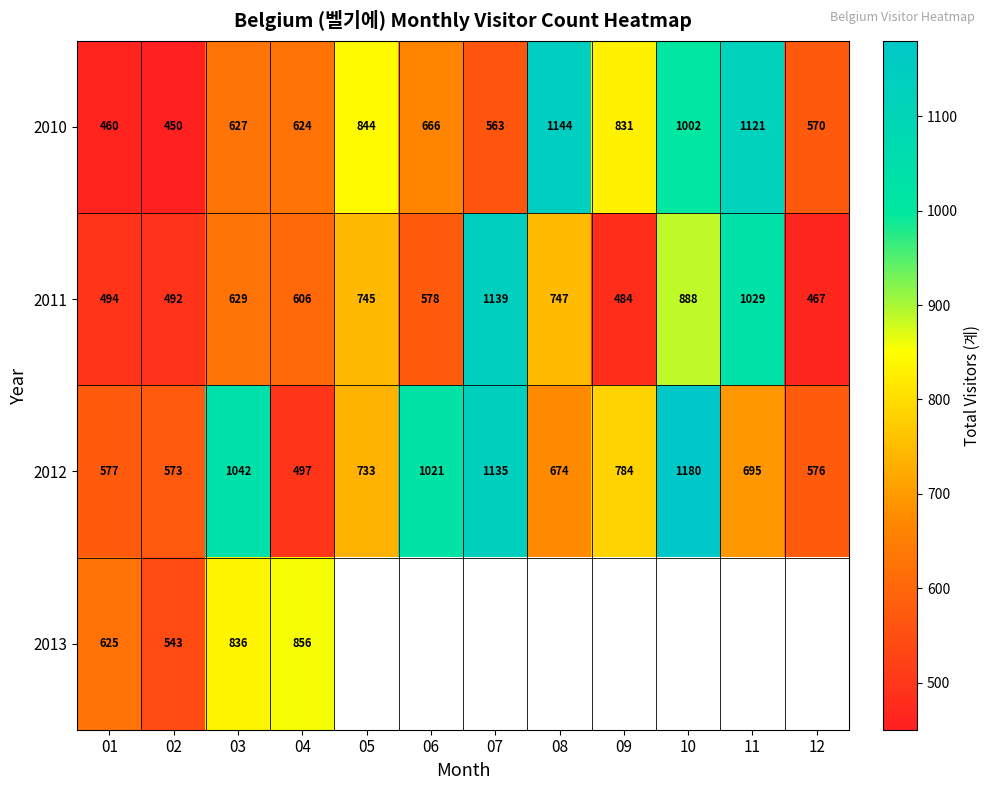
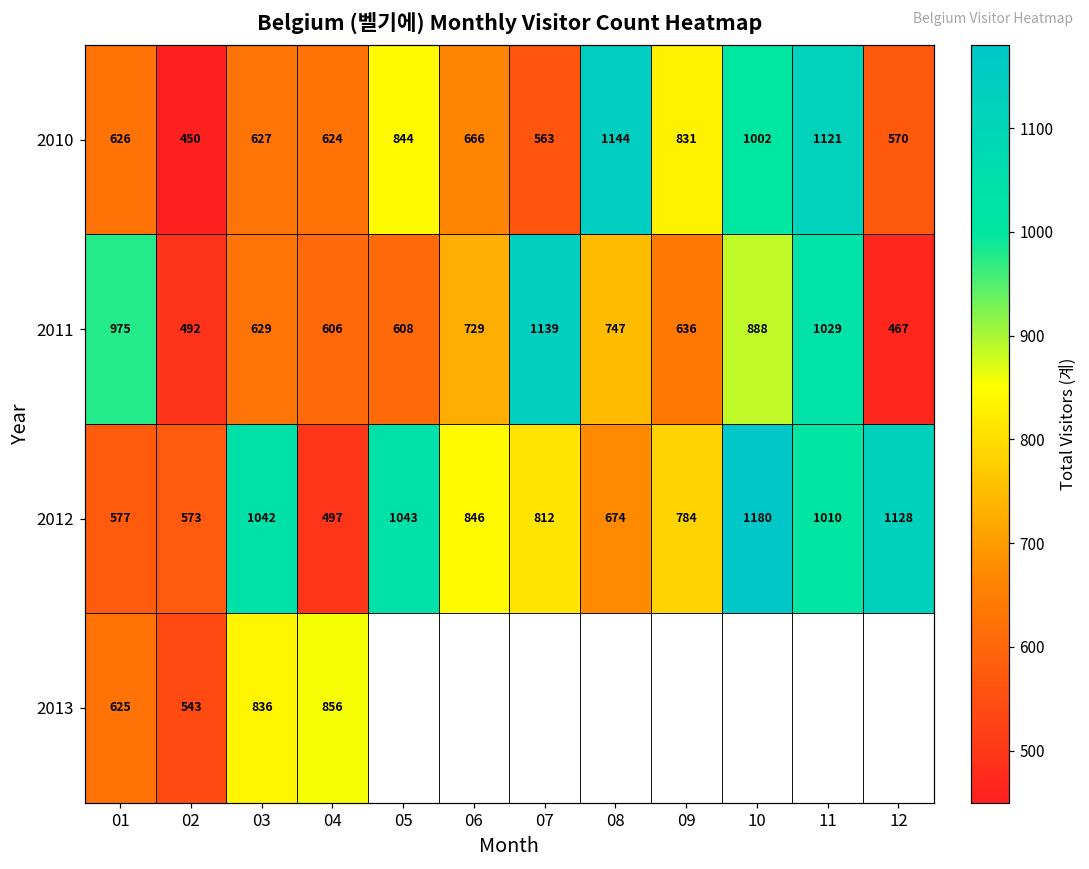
  {
    "2010": {
-     "01": 460,
+     "01": 626,
      "02": 450,
      "03": 627,
      "04": 624,
      "05": 844,
      "06": 666,
      "07": 563,
      "08": 1144,
      "09": 831,
      "10": 1002,
      "11": 1121,
      "12": 570
    },
    "2011": {
-     "01": 494,
+     "01": 975,
      "02": 492,
      "03": 629,
      "04": 606,
-     "05": 745,
-     "06": 578,
+     "05": 608,
+     "06": 729,
      "07": 1139,
      "08": 747,
-     "09": 484,
+     "09": 636,
      "10": 888,
      "11": 1029,
      "12": 467
    },
    "2012": {
      "01": 577,
      "02": 573,
      "03": 1042,
      "04": 497,
-     "05": 733,
-     "06": 1021,
-     "07": 1135,
+     "05": 1043,
+     "06": 846,
+     "07": 812,
      "08": 674,
      "09": 784,
      "10": 1180,
-     "11": 695,
-     "12": 576
+     "11": 1010,
+     "12": 1128
    },
    "2013": {
      "01": 625,
      "02": 543,
      "03": 836,
      "04": 856
    }
  }
